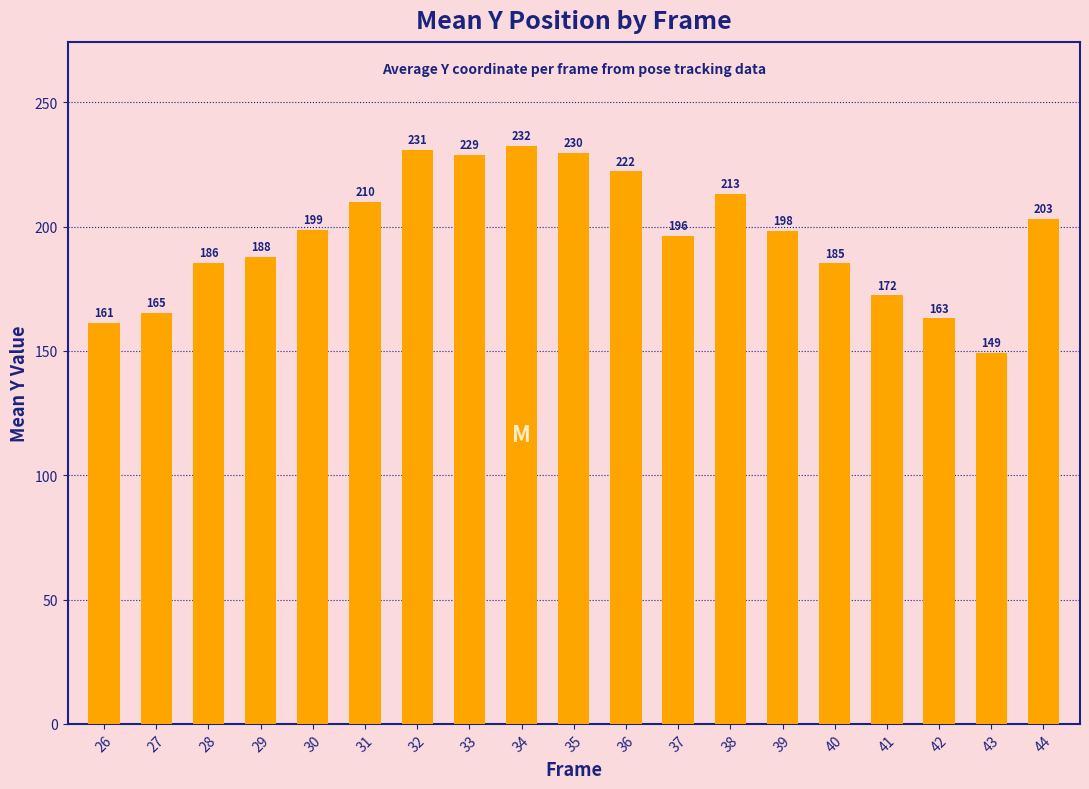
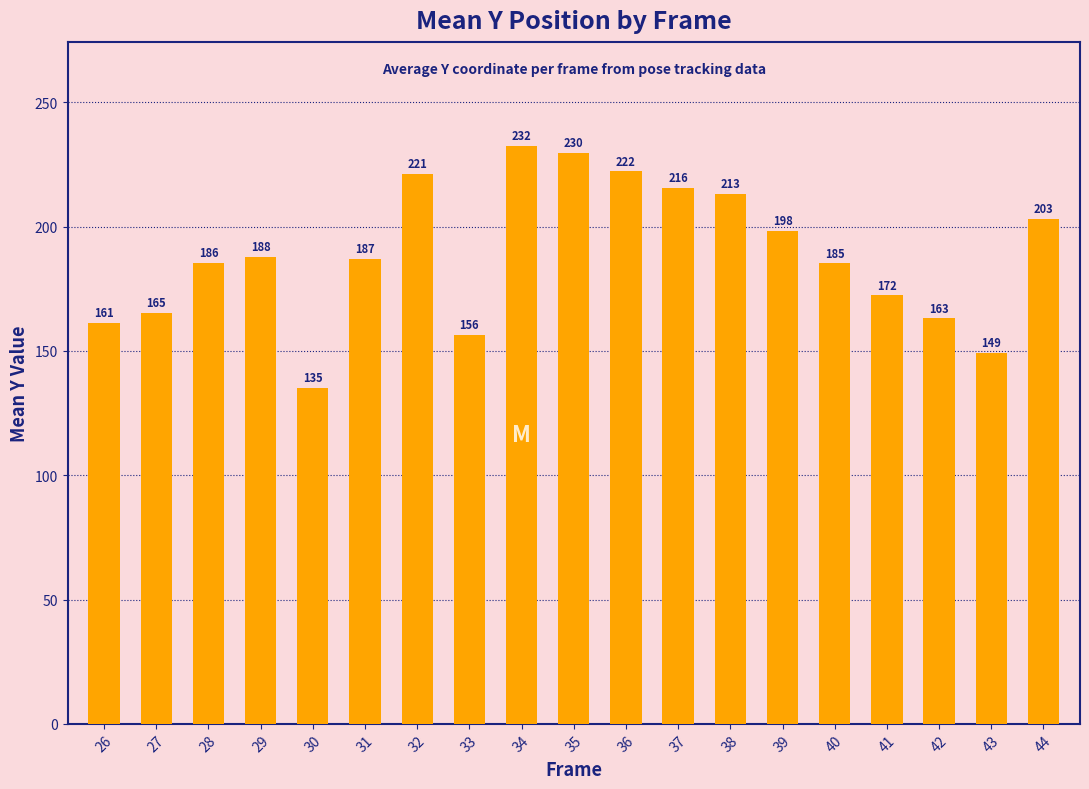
  {
    "26": 161,
    "27": 165,
    "28": 186,
    "29": 188,
-   "30": 199,
-   "31": 210,
-   "32": 231,
-   "33": 229,
+   "30": 135,
+   "31": 187,
+   "32": 221,
+   "33": 156,
    "34": 232,
    "35": 230,
    "36": 222,
-   "37": 196,
+   "37": 216,
    "38": 213,
    "39": 198,
    "40": 185,
    "41": 172,
    "42": 163,
    "43": 149,
    "44": 203
  }
